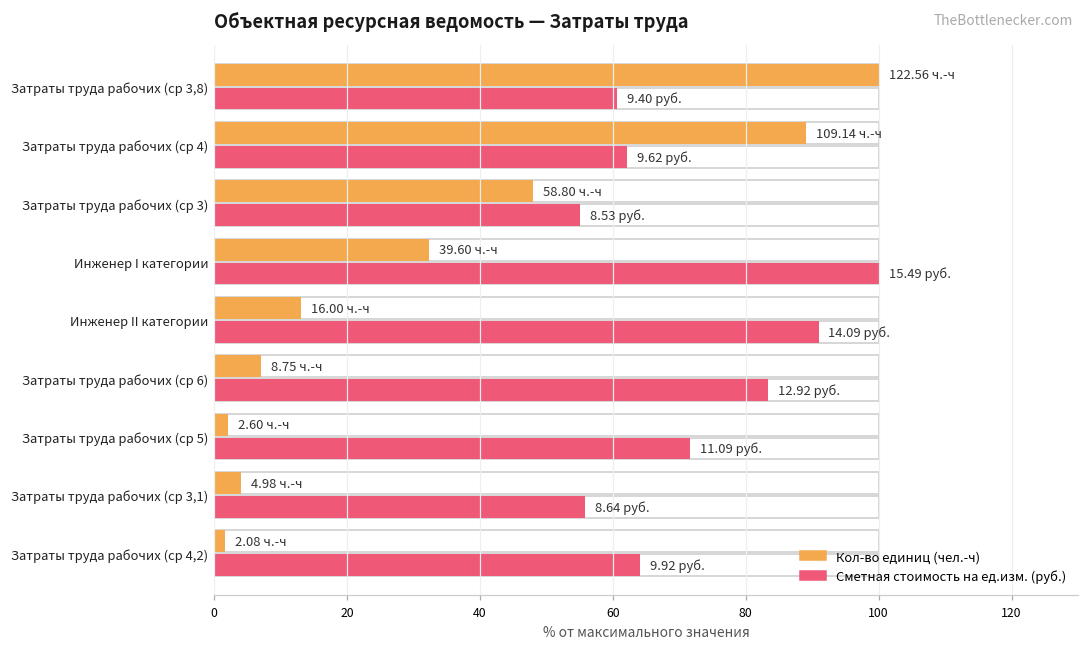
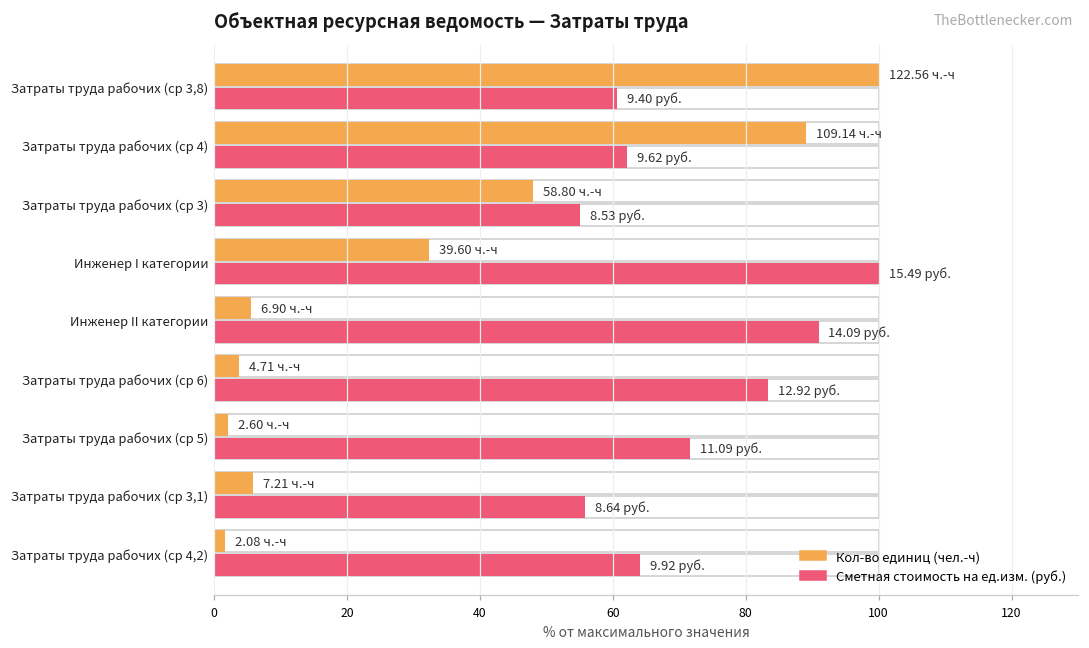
  {
    "Кол-во единиц (чел.-ч)": {
-     "Инженер II категории": 16.00,
-     "Затраты труда рабочих (ср 6)": 8.75,
-     "Затраты труда рабочих (ср 3,1)": 4.98
+     "Инженер II категории": 6.90,
+     "Затраты труда рабочих (ср 6)": 4.71,
+     "Затраты труда рабочих (ср 3,1)": 7.21
    }
  }
